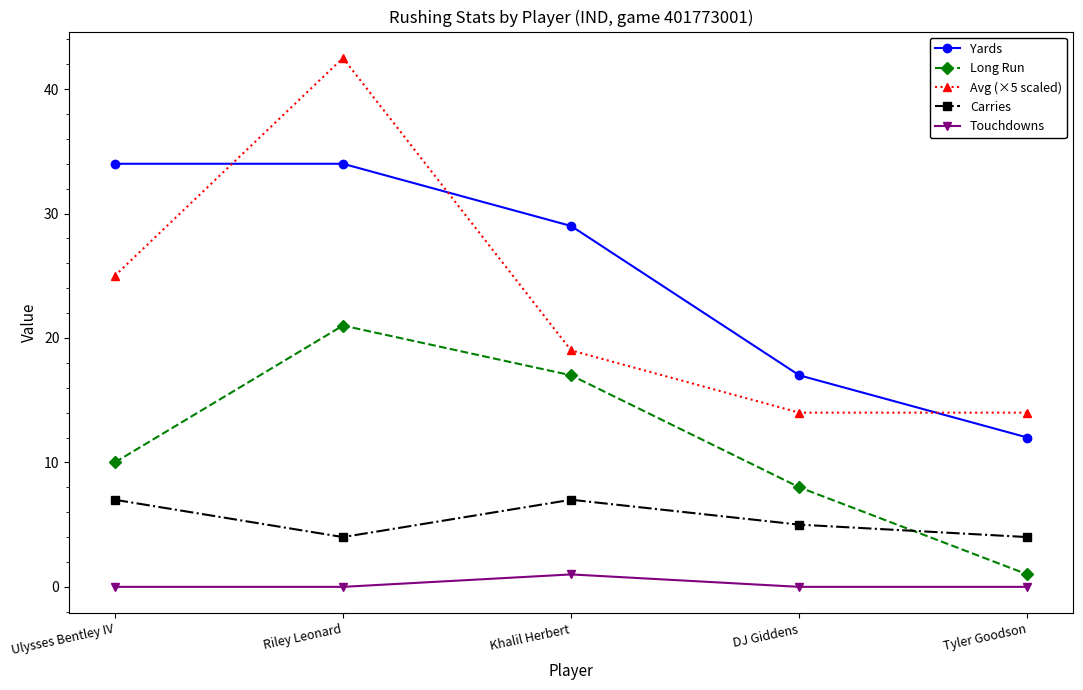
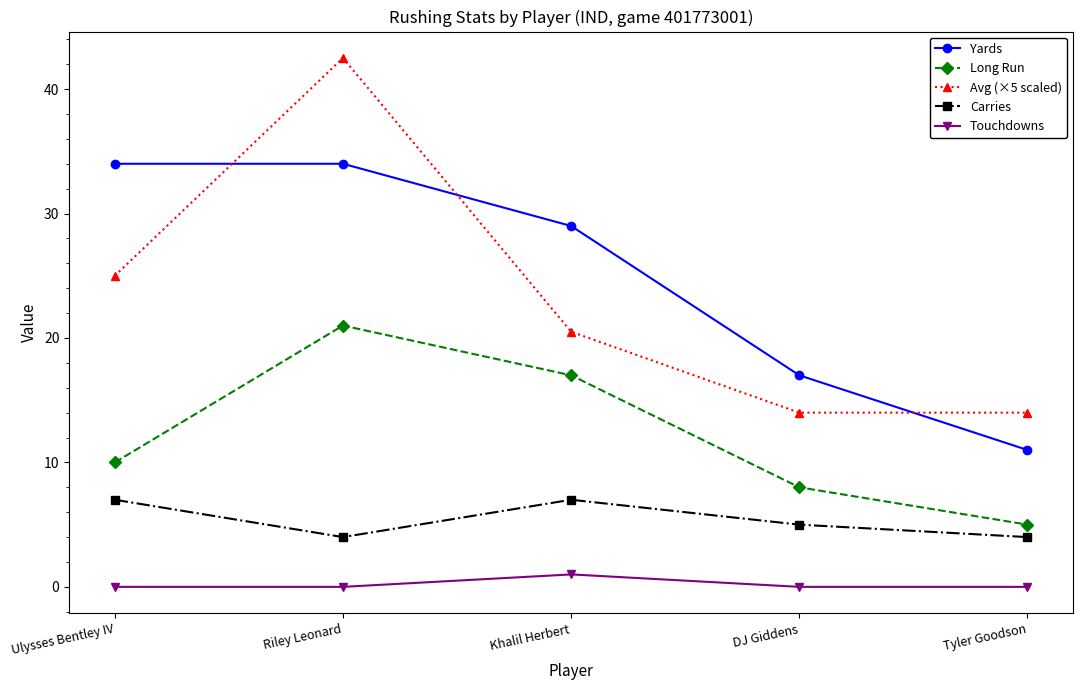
  {
    "Yards": {
      "Ulysses Bentley IV": 34,
      "Riley Leonard": 34,
      "Khalil Herbert": 29,
      "DJ Giddens": 17,
-     "Tyler Goodson": 12
+     "Tyler Goodson": 11
    },
    "Long Run": {
      "Ulysses Bentley IV": 10,
      "Riley Leonard": 21,
      "Khalil Herbert": 17,
      "DJ Giddens": 8,
-     "Tyler Goodson": 1
+     "Tyler Goodson": 5
    },
    "Avg (×5 scaled)": {
      "Ulysses Bentley IV": 25.0,
      "Riley Leonard": 42.5,
-     "Khalil Herbert": 19.0,
+     "Khalil Herbert": 20.5,
      "DJ Giddens": 14.0,
      "Tyler Goodson": 14.0
    },
    "Carries": {
      "Ulysses Bentley IV": 7.0,
      "Riley Leonard": 4.0,
      "Khalil Herbert": 7.0,
      "DJ Giddens": 5.0,
      "Tyler Goodson": 4.0
    },
    "Touchdowns": {
      "Ulysses Bentley IV": 0.0,
      "Riley Leonard": 0.0,
      "Khalil Herbert": 1.0,
      "DJ Giddens": 0.0,
      "Tyler Goodson": 0.0
    }
  }
